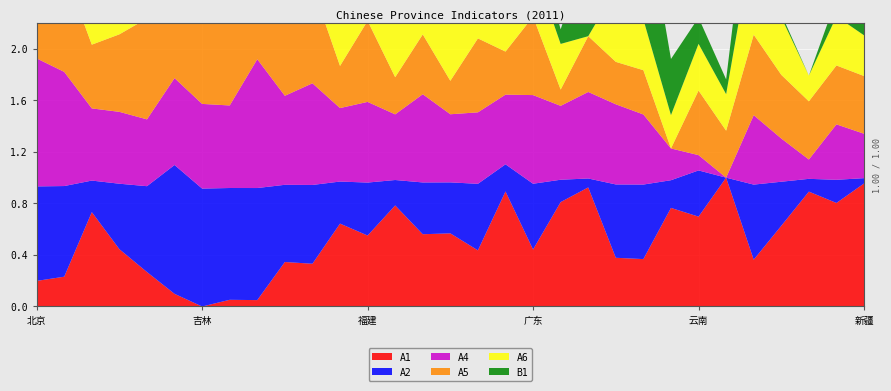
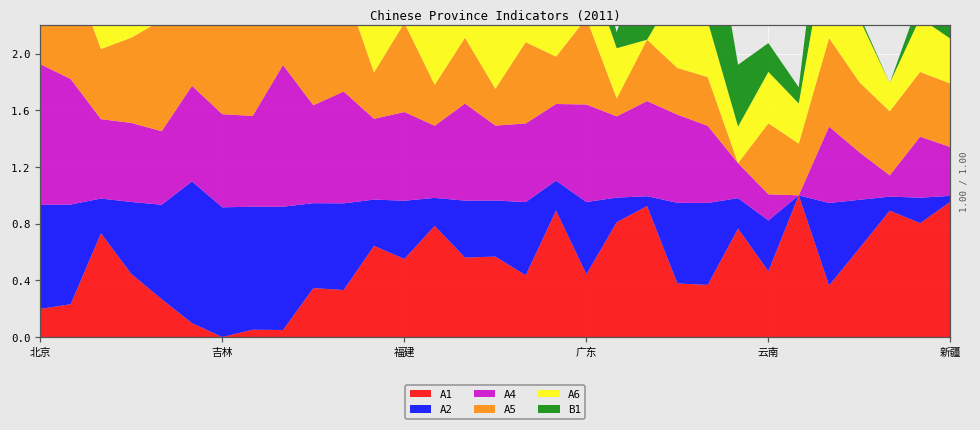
  {
    "A1": {
      "北京": 0.20,
      "吉林": 0.00,
      "福建": 0.55,
      "广东": 0.44,
-     "云南": 0.70
+     "云南": 0.46
    },
    "A2": {
      "北京": 0.73,
      "吉林": 0.92,
      "福建": 0.41,
      "广东": 0.51,
      "云南": 0.36
    },
    "A4": {
      "北京": 0.99,
      "吉林": 0.66,
      "福建": 0.63,
      "广东": 0.69,
-     "云南": 0.12,
+     "云南": 0.18,
      "新疆": 0.34
    },
    "A5": {
      "云南": 0.50,
      "新疆": 0.45
    },
    "A6": {
      "云南": 0.36,
      "新疆": 0.32
    }
  }
